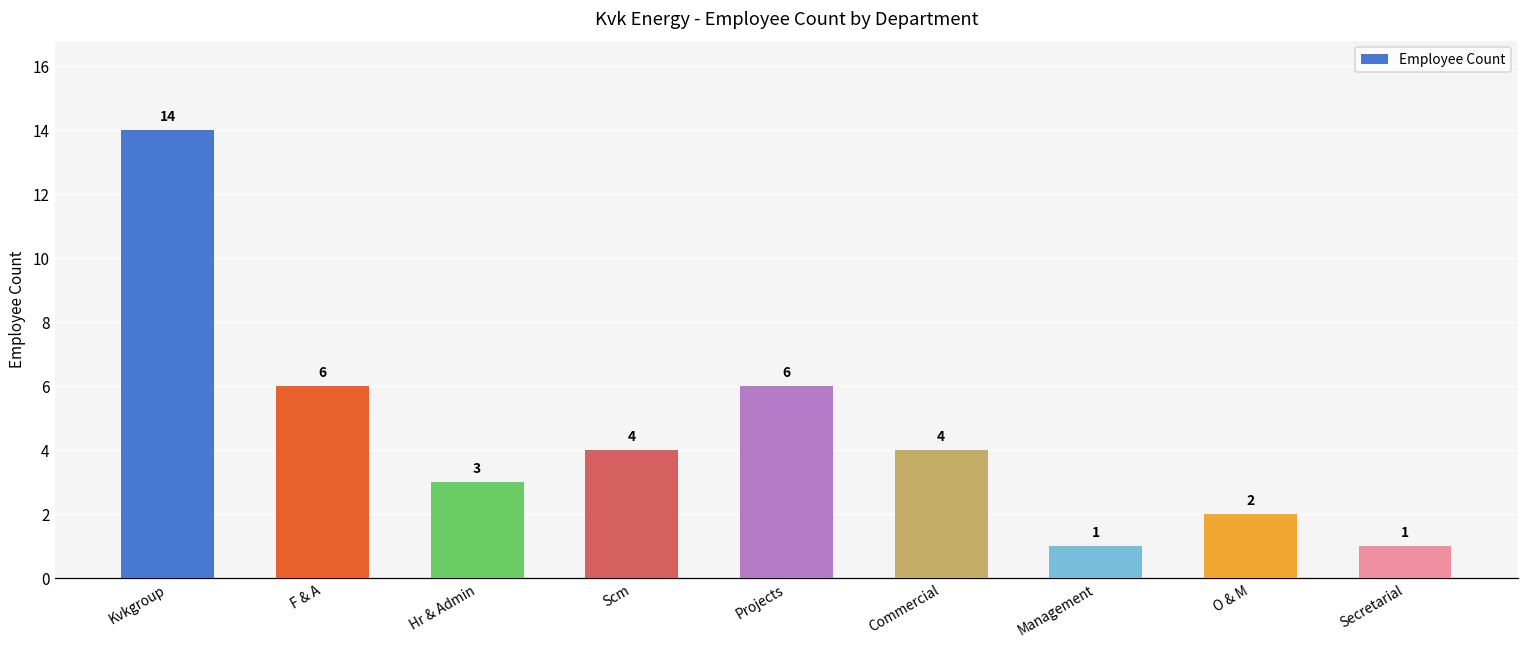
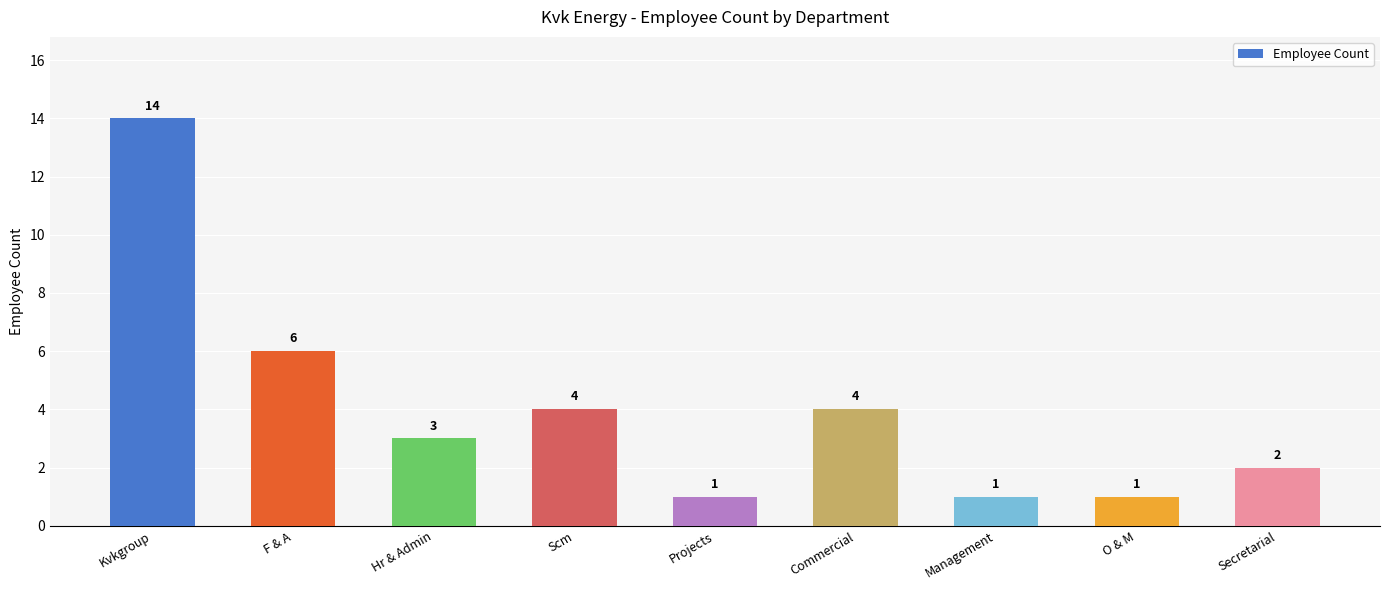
  {
    "Kvkgroup": 14,
    "F & A": 6,
    "Hr & Admin": 3,
    "Scm": 4,
-   "Projects": 6,
+   "Projects": 1,
    "Commercial": 4,
    "Management": 1,
-   "O & M": 2,
-   "Secretarial": 1
+   "O & M": 1,
+   "Secretarial": 2
  }
